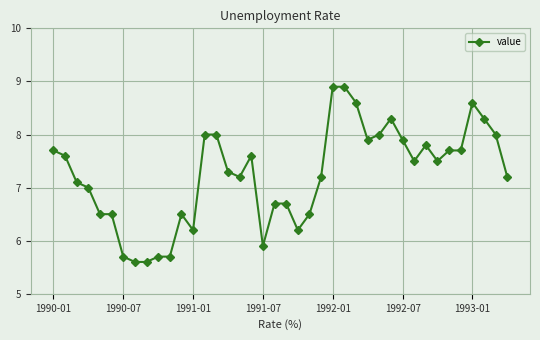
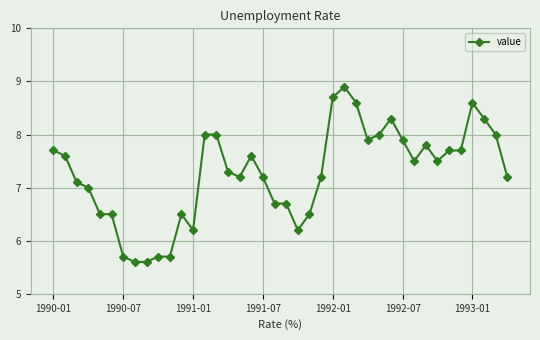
  {
    "1990-01": 7.7,
    "1990-07": 5.7,
    "1991-01": 6.2,
-   "1991-07": 5.9,
-   "1992-01": 8.9,
+   "1991-07": 7.2,
+   "1992-01": 8.7,
    "1992-07": 7.9,
    "1993-01": 8.6
  }
